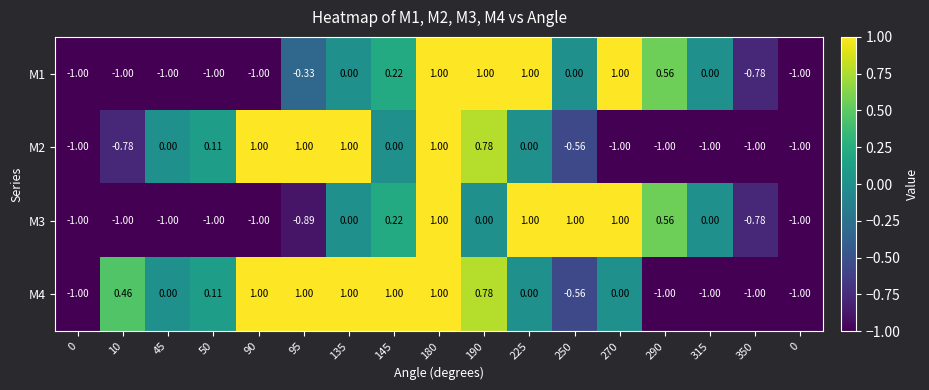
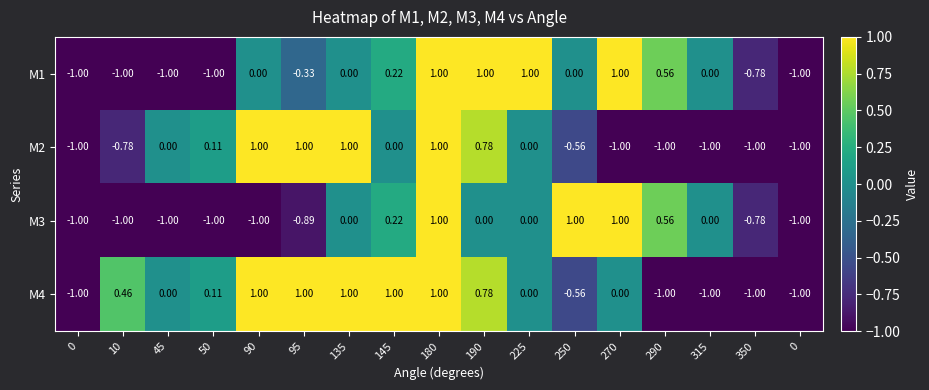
  {
    "M1": {
      "10": -1.00,
      "45": -1.00,
      "50": -1.00,
-     "90": -1.00,
+     "90": 0.00,
      "95": -0.33,
      "135": 0.00,
      "145": 0.22,
      "180": 1.00,
      "190": 1.00,
      "225": 1.00,
      "250": 0.00,
      "270": 1.00,
      "290": 0.56,
      "315": 0.00,
      "350": -0.78
    },
    "M2": {
      "10": -0.78,
      "45": 0.00,
      "50": 0.11,
      "90": 1.00,
      "95": 1.00,
      "135": 1.00,
      "145": 0.00,
      "180": 1.00,
      "190": 0.78,
      "225": 0.00,
      "250": -0.56,
      "270": -1.00,
      "290": -1.00,
      "315": -1.00,
      "350": -1.00
    },
    "M3": {
      "10": -1.00,
      "45": -1.00,
      "50": -1.00,
      "90": -1.00,
      "95": -0.89,
      "135": 0.00,
      "145": 0.22,
      "180": 1.00,
      "190": 0.00,
-     "225": 1.00,
+     "225": 0.00,
      "250": 1.00,
      "270": 1.00,
      "290": 0.56,
      "315": 0.00,
      "350": -0.78
    },
    "M4": {
      "10": 0.46,
      "45": 0.00,
      "50": 0.11,
      "90": 1.00,
      "95": 1.00,
      "135": 1.00,
      "145": 1.00,
      "180": 1.00,
      "190": 0.78,
      "225": 0.00,
      "250": -0.56,
      "270": 0.00,
      "290": -1.00,
      "315": -1.00,
      "350": -1.00
    }
  }
